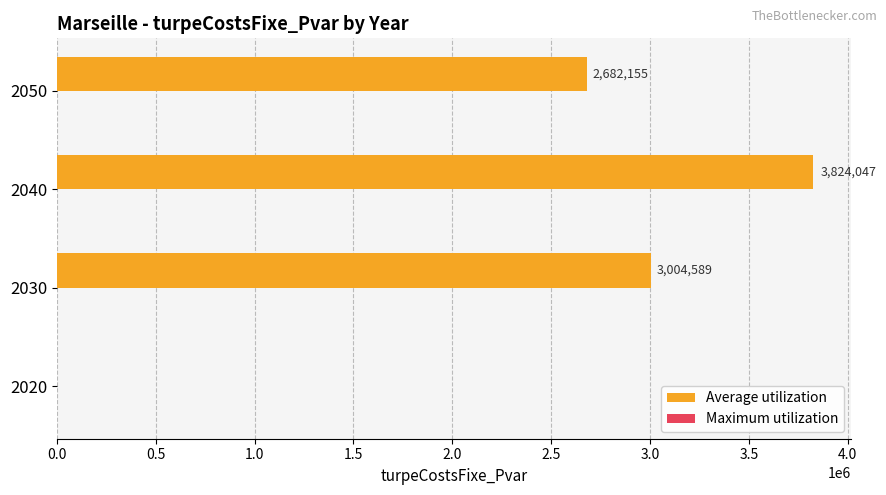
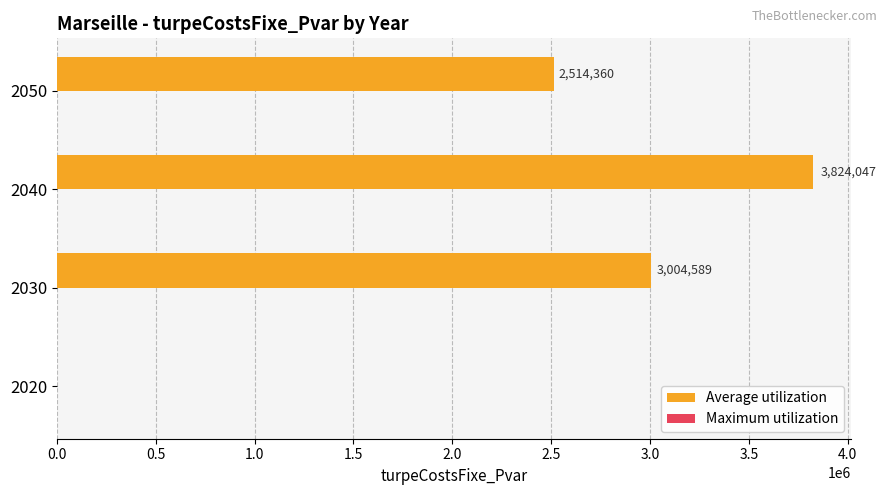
  {
    "Average utilization": {
-     "2050": "2,682,155",
+     "2050": "2,514,360",
      "2040": "3,824,047",
      "2030": "3,004,589"
    },
    "Maximum utilization": {
      "2050": "0",
      "2040": "0",
      "2030": "0",
      "2020": "0"
    }
  }
